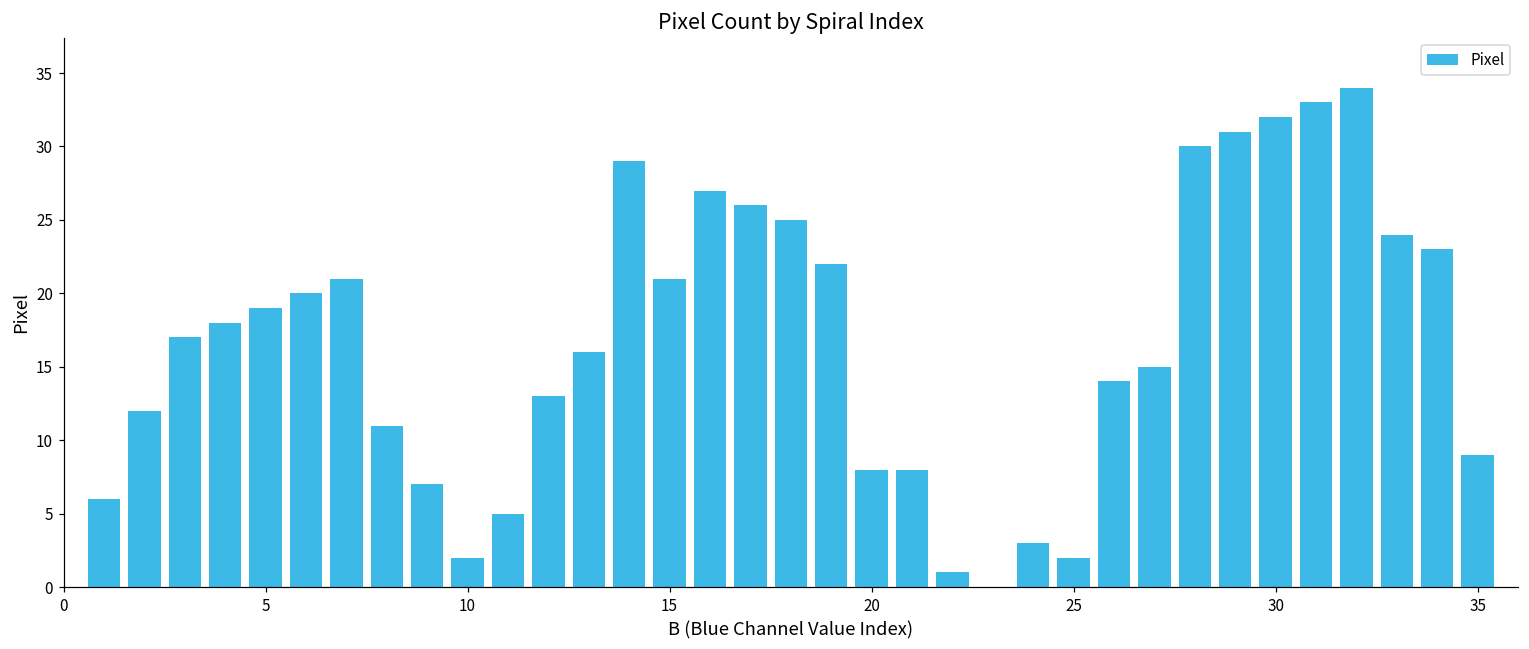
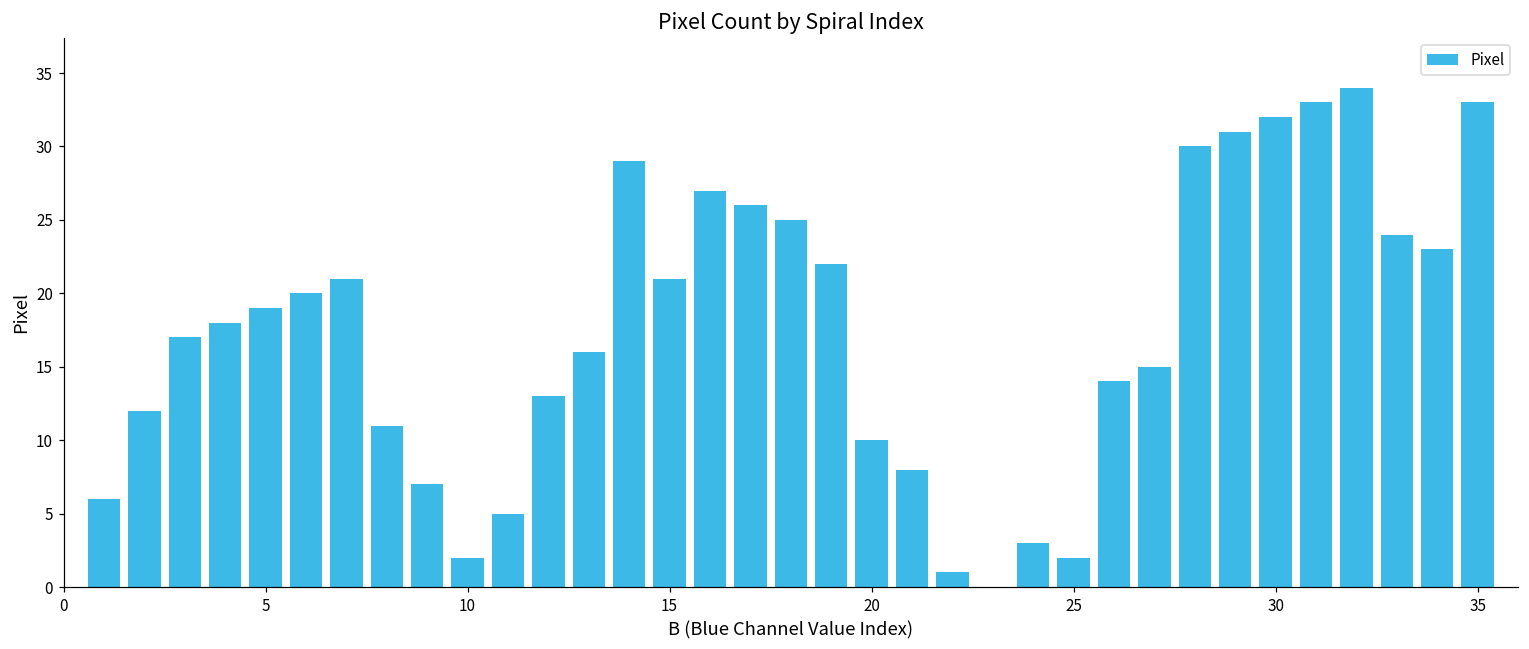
  {
    "5": 19,
    "10": 2,
    "15": 21,
-   "20": 8,
+   "20": 10,
    "25": 2,
    "30": 32,
-   "35": 9
+   "35": 33
  }
